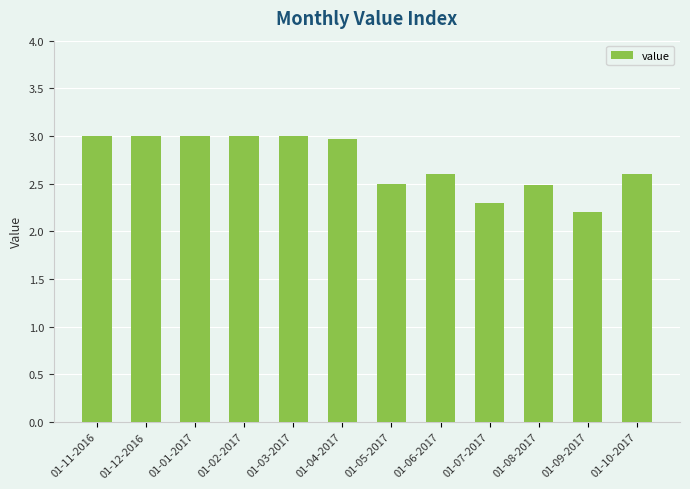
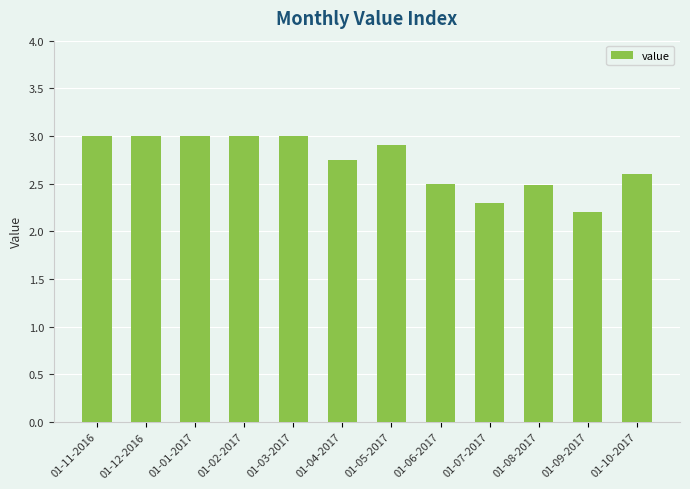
  {
    "01-11-2016": 3.0,
    "01-12-2016": 3.0,
    "01-01-2017": 3.0,
    "01-02-2017": 3.0,
    "01-03-2017": 3.0,
-   "01-04-2017": 3.0,
-   "01-05-2017": 2.5,
-   "01-06-2017": 2.6,
+   "01-04-2017": 2.8,
+   "01-05-2017": 2.9,
+   "01-06-2017": 2.5,
    "01-07-2017": 2.3,
    "01-08-2017": 2.5,
    "01-09-2017": 2.2,
    "01-10-2017": 2.6
  }
